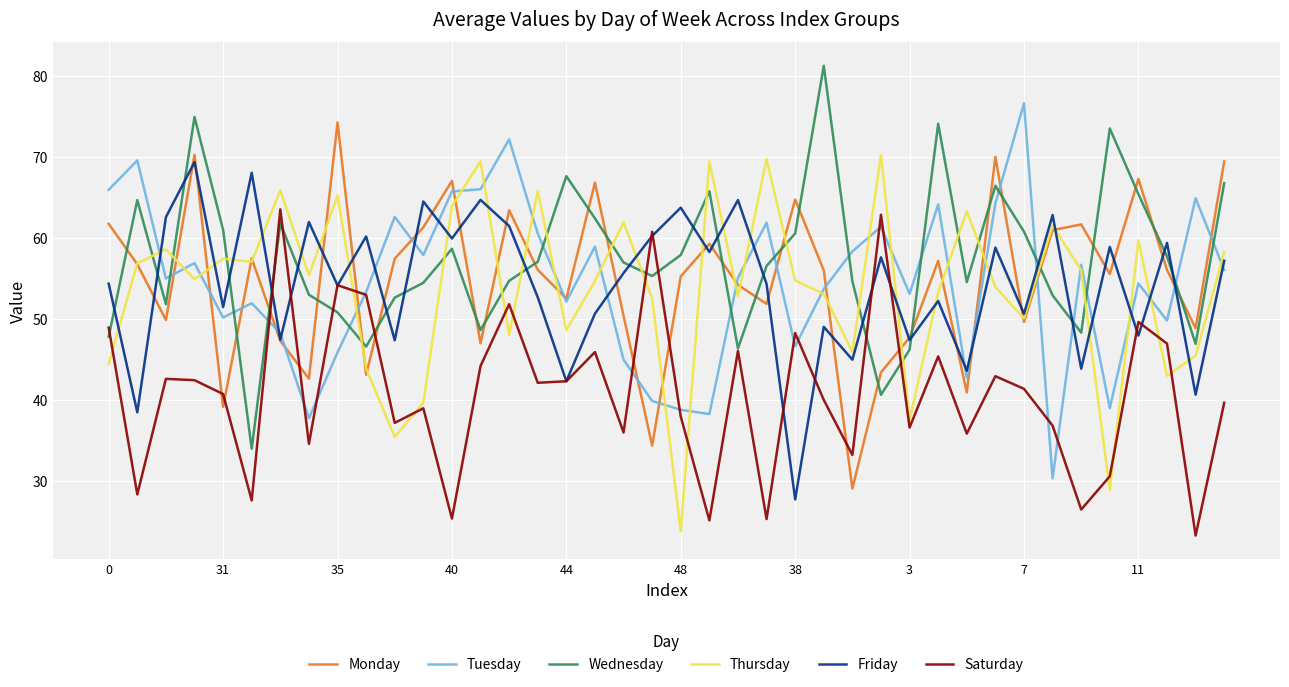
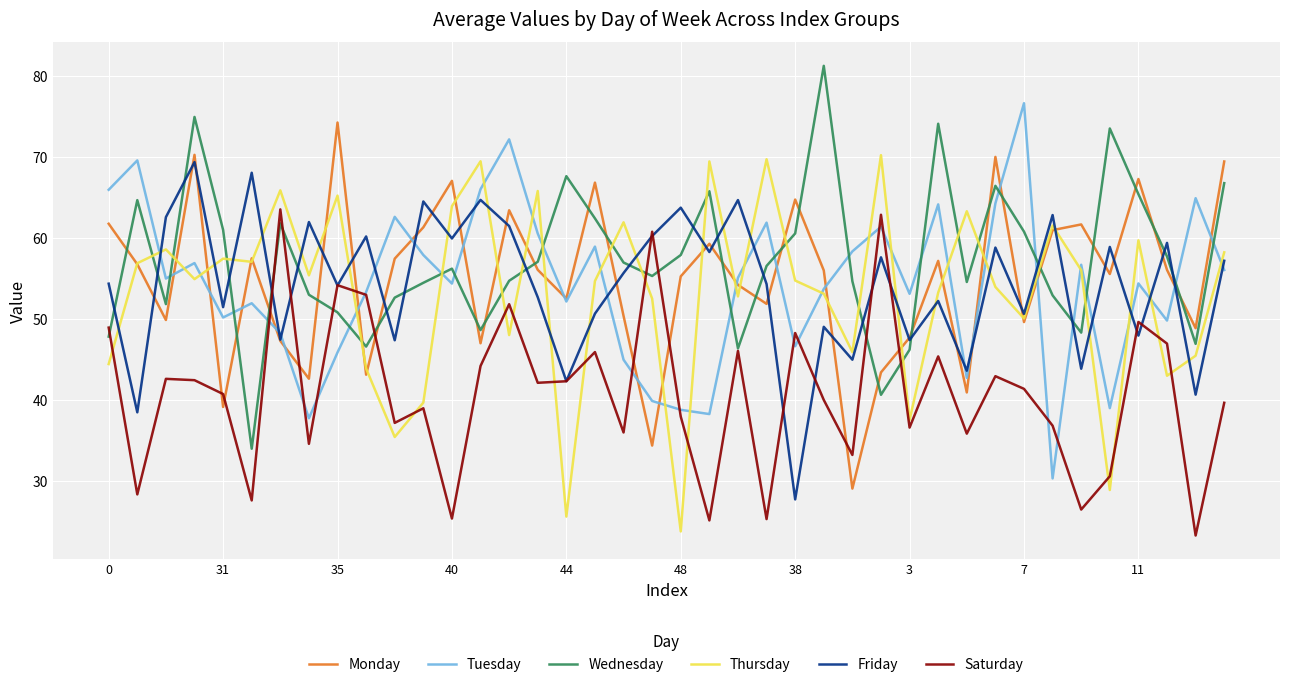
  {
    "Monday": {
      "0": 62,
      "40": 67,
      "44": 53,
      "48": 55
    },
    "Tuesday": {
      "0": 66,
-     "40": 66,
+     "40": 54,
      "44": 52,
      "48": 39
    },
    "Wednesday": {
      "0": 48,
-     "40": 59,
+     "40": 56,
      "44": 68,
      "48": 58
    },
    "Thursday": {
      "0": 44,
      "40": 64,
-     "44": 49,
+     "44": 26,
      "48": 24
    },
    "Friday": {
      "0": 54,
      "40": 60,
      "48": 64
    },
    "Saturday": {
      "0": 49,
      "40": 25,
      "48": 38
    }
  }
